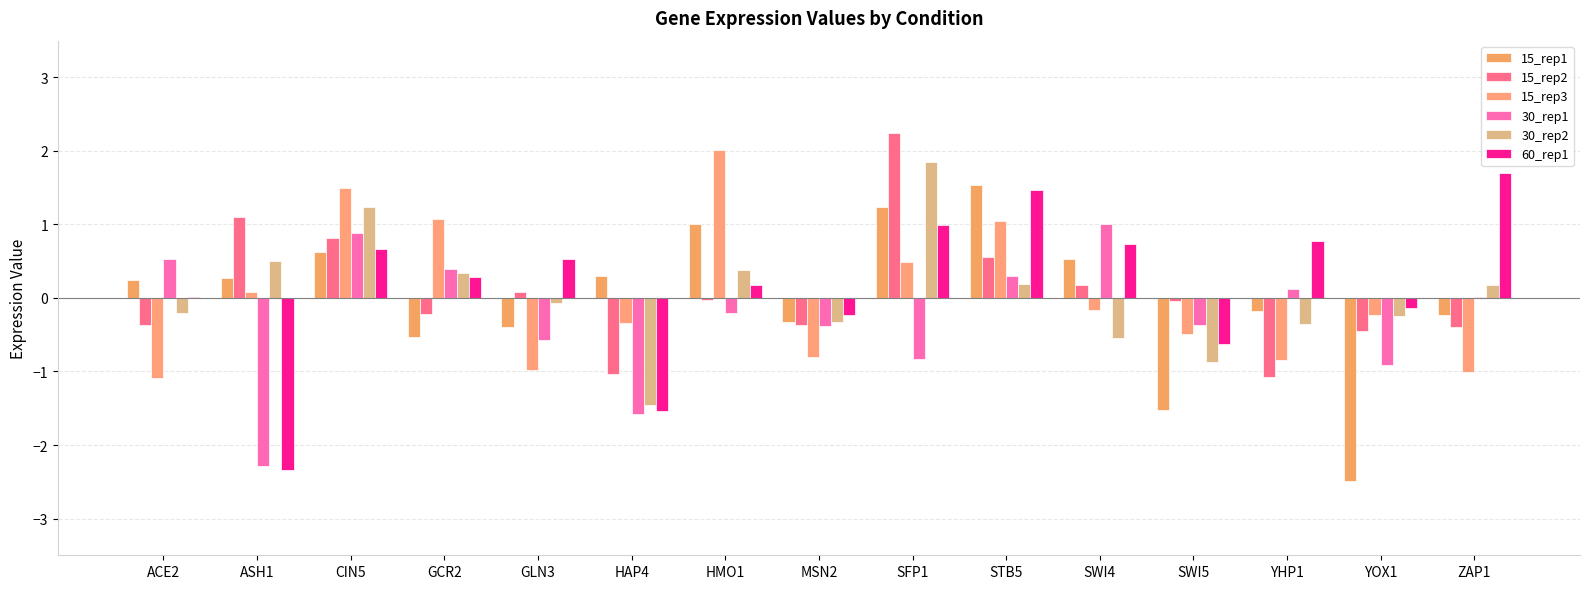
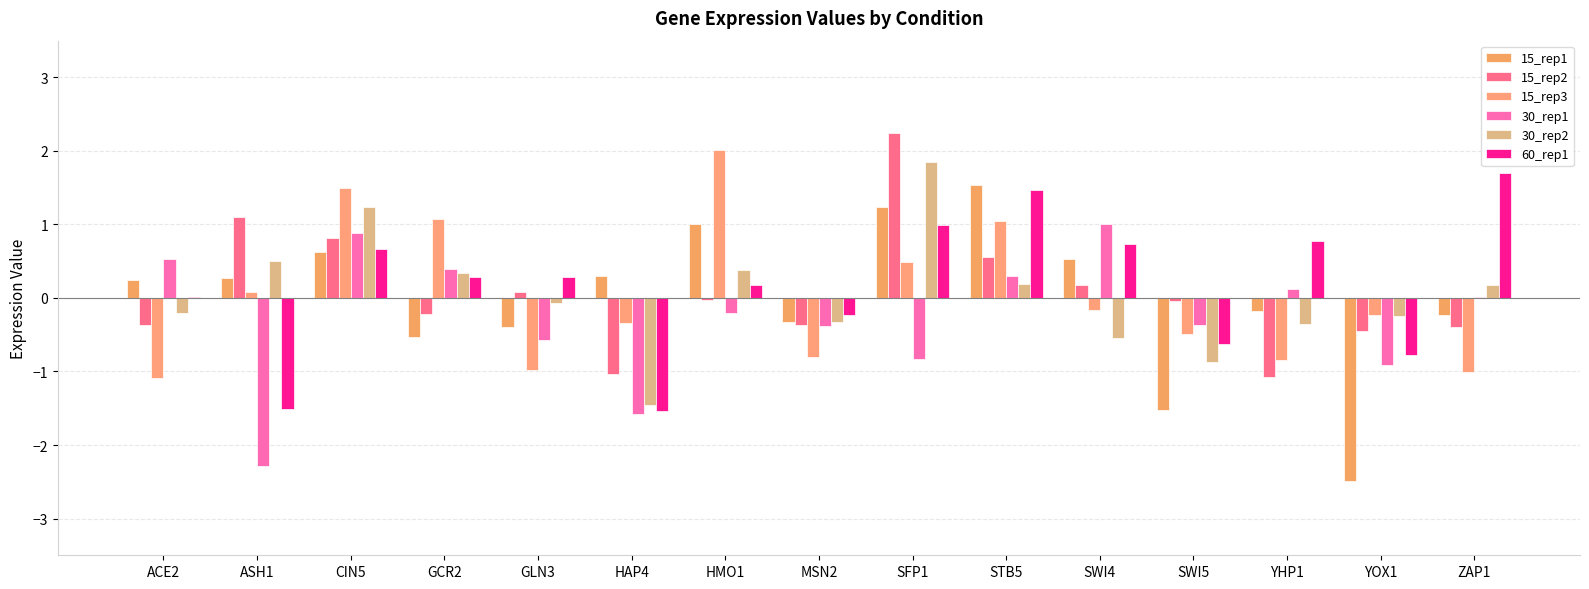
  {
    "60_rep1": {
-     "ASH1": -2.3,
+     "ASH1": -1.5,
      "CIN5": 0.7,
      "GCR2": 0.3,
-     "GLN3": 0.5,
+     "GLN3": 0.3,
      "HAP4": -1.5,
      "HMO1": 0.2,
      "MSN2": -0.2,
      "SFP1": 1.0,
      "STB5": 1.5,
      "SWI4": 0.7,
      "SWI5": -0.6,
      "YHP1": 0.8,
-     "YOX1": -0.1,
+     "YOX1": -0.8,
      "ZAP1": 1.7
    }
  }
